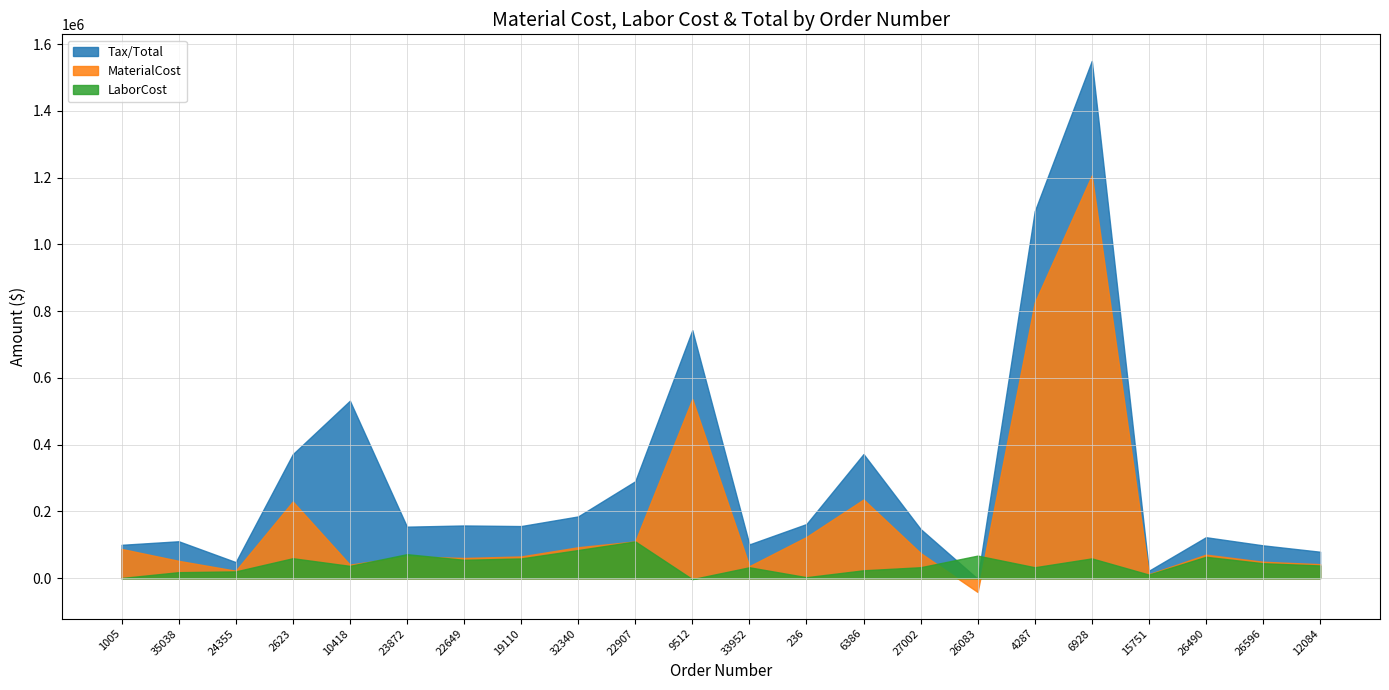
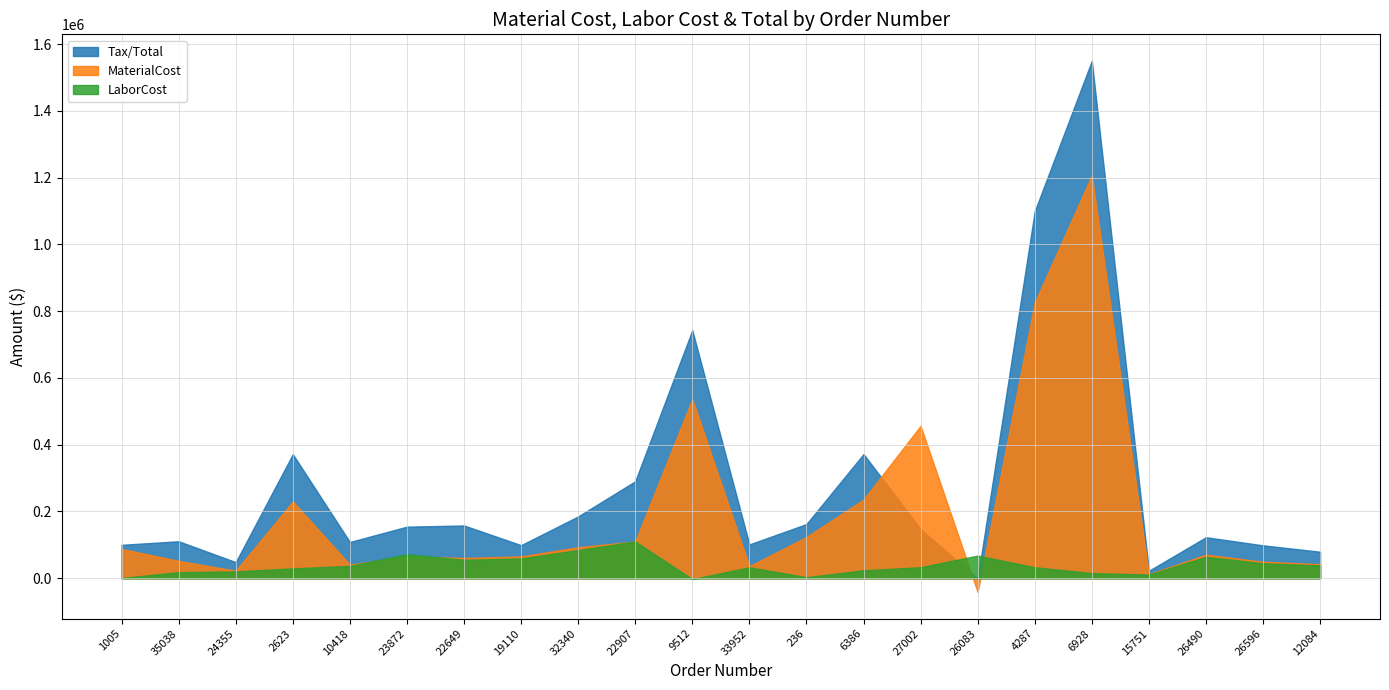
  {
    "Tax/Total": {
      "1005": 100000,
      "35038": 110000,
      "24355": 50000,
      "2623": 370000,
-     "10418": 530000,
+     "10418": 110000,
      "23872": 150000,
      "22649": 160000,
-     "19110": 160000,
+     "19110": 100000,
      "32340": 190000,
      "22907": 290000,
      "9512": 740000,
      "33952": 100000,
      "236": 160000,
      "6386": 370000,
      "27002": 150000,
      "4287": 1100000,
      "6928": 1550000,
      "15751": 20000,
      "26490": 120000,
      "26596": 100000,
      "12084": 80000
    },
    "MaterialCost": {
      "1005": 90000,
      "35038": 50000,
      "2623": 230000,
      "32340": 90000,
      "9512": 540000,
      "236": 120000,
      "6386": 240000,
-     "27002": 80000,
+     "27002": 460000,
      "4287": 830000,
      "6928": 1210000
    },
    "LaborCost": {
      "35038": 20000,
-     "2623": 60000,
+     "2623": 30000,
      "32340": 80000,
      "6386": 20000,
      "27002": 30000,
      "26083": 70000,
      "4287": 30000,
-     "6928": 60000
+     "6928": 20000
    }
  }
